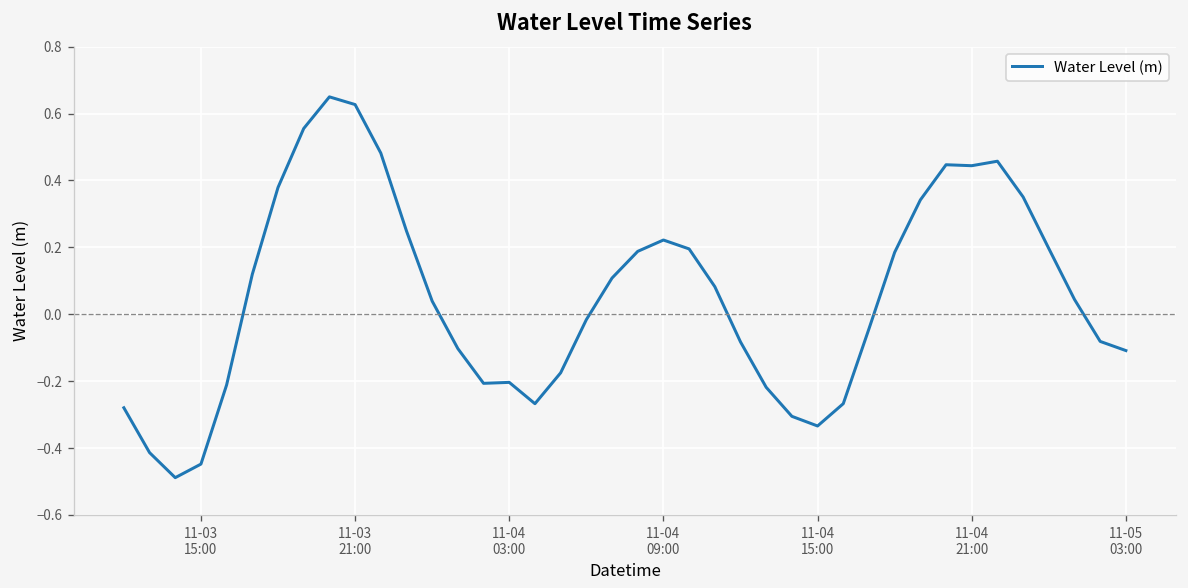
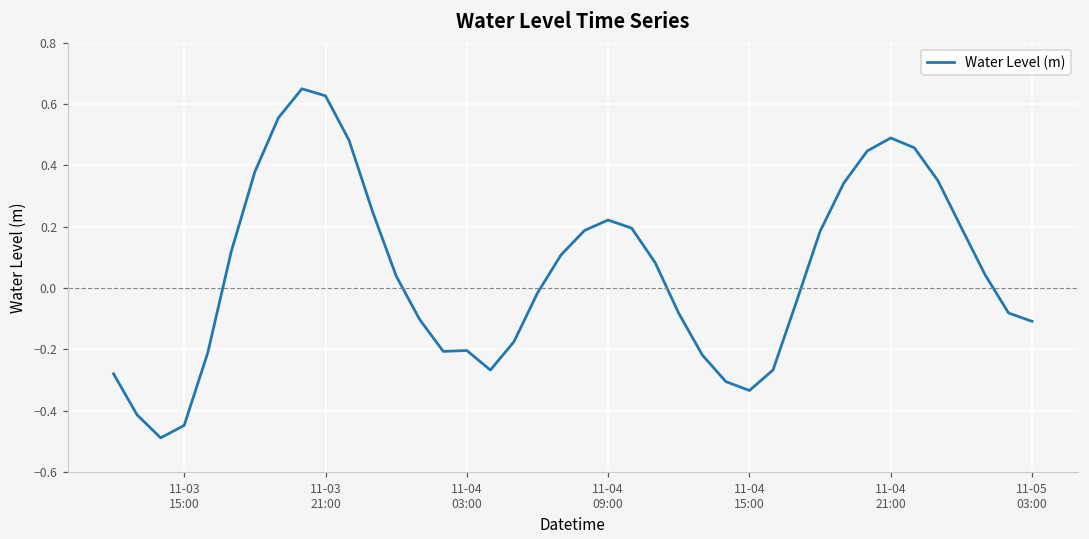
  {
    "11-03 15:00": -0.45,
    "11-03 21:00": 0.63,
    "11-04 03:00": -0.20,
    "11-04 09:00": 0.22,
    "11-04 15:00": -0.33,
-   "11-04 21:00": 0.44,
+   "11-04 21:00": 0.49,
    "11-05 03:00": -0.11
  }
